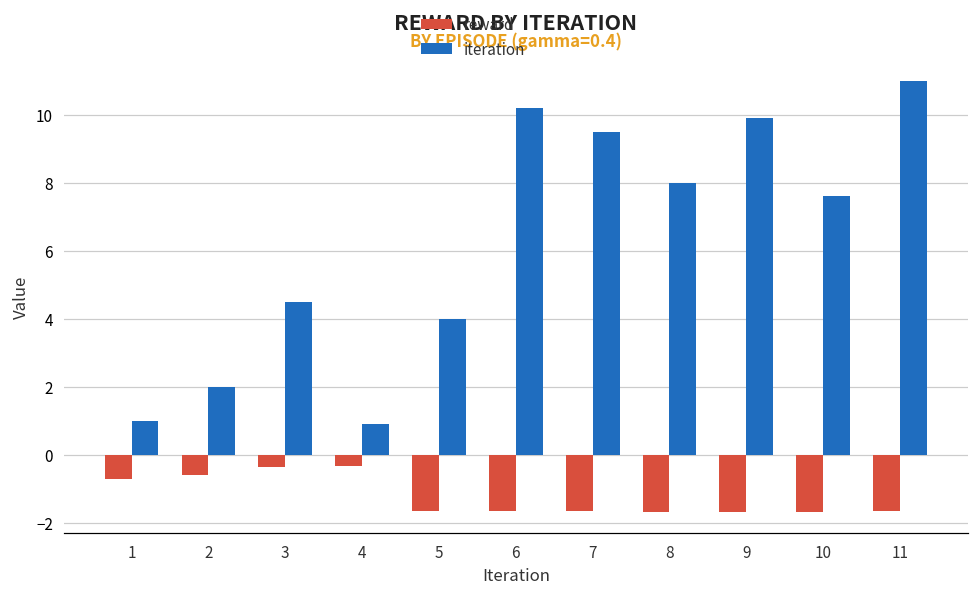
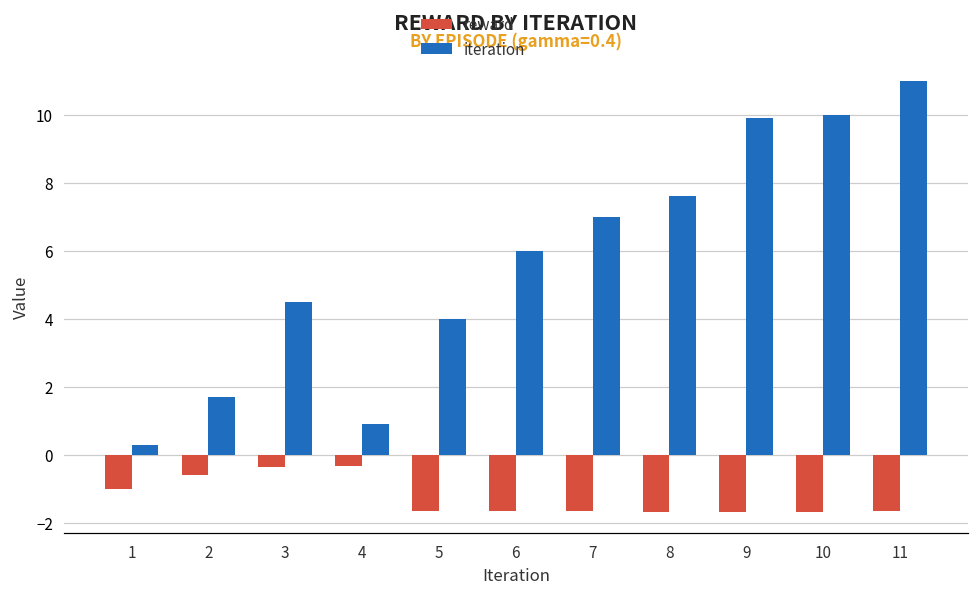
  {
    "reward": {
-     "1": -0.7,
+     "1": -1.0,
      "2": -0.6,
      "3": -0.4,
      "4": -0.3,
      "5": -1.6,
      "6": -1.7,
      "7": -1.7,
      "8": -1.7,
      "9": -1.7,
      "10": -1.7,
      "11": -1.7
    },
    "iteration": {
-     "1": 1.0,
-     "2": 2.0,
+     "1": 0.3,
+     "2": 1.7,
      "3": 4.5,
      "4": 0.9,
      "5": 4.0,
-     "6": 10.2,
-     "7": 9.5,
-     "8": 8.0,
+     "6": 6.0,
+     "7": 7.0,
+     "8": 7.6,
      "9": 9.9,
-     "10": 7.6,
+     "10": 10.0,
      "11": 11.0
    }
  }
